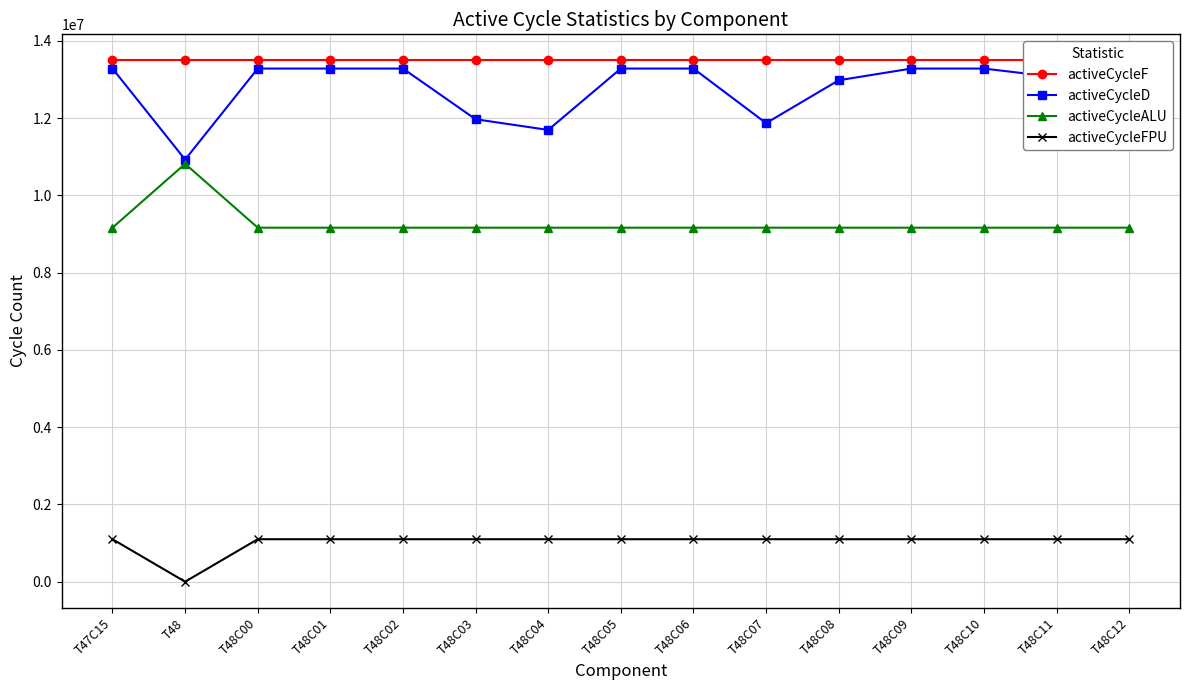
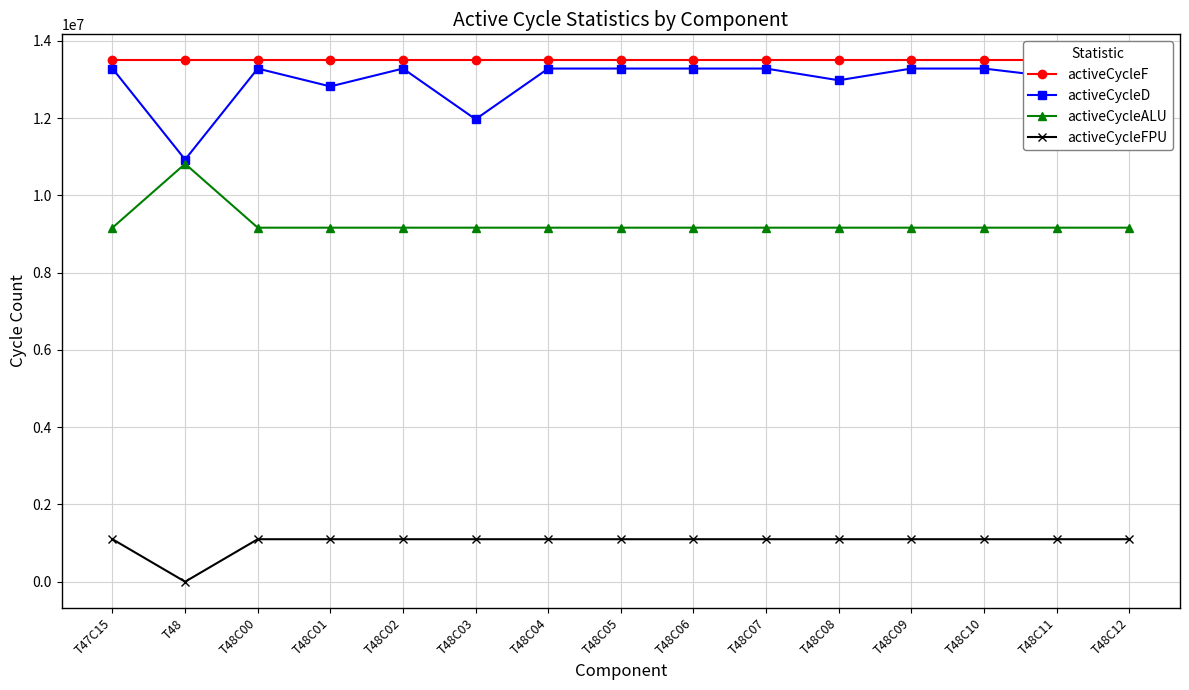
  {
    "activeCycleF": {
      "T47C15": 13500000,
      "T48": 13500000,
      "T48C00": 13500000,
      "T48C01": 13500000,
      "T48C02": 13500000,
      "T48C03": 13500000,
      "T48C04": 13500000,
      "T48C05": 13500000,
      "T48C06": 13500000,
      "T48C07": 13500000,
      "T48C08": 13500000,
      "T48C09": 13500000,
      "T48C10": 13500000
    },
    "activeCycleD": {
      "T47C15": 13300000,
      "T48": 10900000,
      "T48C00": 13300000,
-     "T48C01": 13300000,
+     "T48C01": 12800000,
      "T48C02": 13300000,
      "T48C03": 12000000,
-     "T48C04": 11700000,
+     "T48C04": 13300000,
      "T48C05": 13300000,
      "T48C06": 13300000,
-     "T48C07": 11900000,
+     "T48C07": 13300000,
      "T48C08": 13000000,
      "T48C09": 13300000,
      "T48C10": 13300000
    },
    "activeCycleALU": {
      "T47C15": 9200000,
      "T48": 10800000,
      "T48C00": 9200000,
      "T48C01": 9200000,
      "T48C02": 9200000,
      "T48C03": 9200000,
      "T48C04": 9200000,
      "T48C05": 9200000,
      "T48C06": 9200000,
      "T48C07": 9200000,
      "T48C08": 9200000,
      "T48C09": 9200000,
      "T48C10": 9200000,
      "T48C11": 9200000,
      "T48C12": 9200000
    },
    "activeCycleFPU": {
      "T47C15": 1100000,
      "T48": 0,
      "T48C00": 1100000,
      "T48C01": 1100000,
      "T48C02": 1100000,
      "T48C03": 1100000,
      "T48C04": 1100000,
      "T48C05": 1100000,
      "T48C06": 1100000,
      "T48C07": 1100000,
      "T48C08": 1100000,
      "T48C09": 1100000,
      "T48C10": 1100000,
      "T48C11": 1100000,
      "T48C12": 1100000
    }
  }
